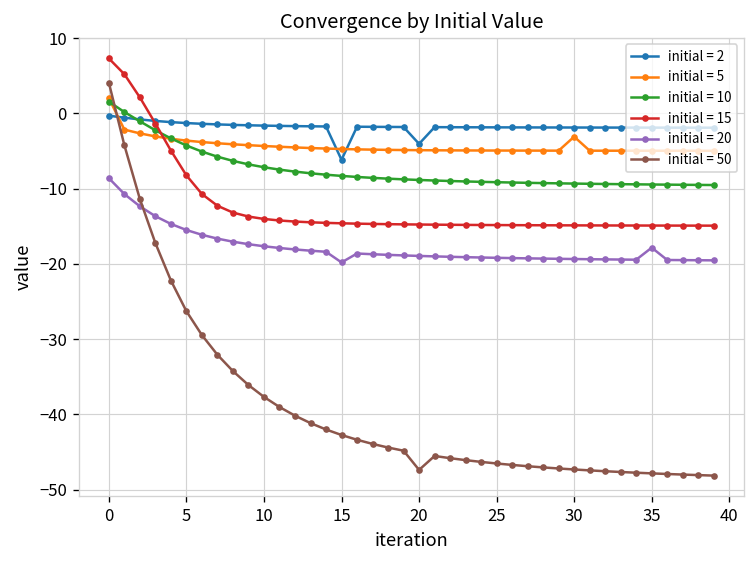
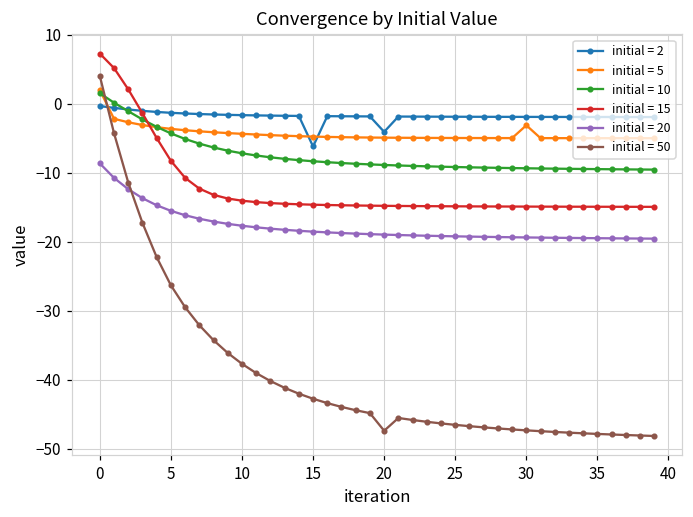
  {
    "initial = 2": {
      "0": 0,
      "5": -1,
      "10": -2,
      "15": -6,
      "20": -4,
      "25": -2,
      "30": -2
    },
    "initial = 5": {
      "0": 2,
      "5": -4,
      "10": -4,
      "15": -5,
      "20": -5,
      "25": -5,
      "30": -3
    },
    "initial = 10": {
      "0": 2,
      "5": -4,
      "10": -7,
      "15": -8,
      "20": -9,
      "25": -9,
      "30": -9,
      "35": -9
    },
    "initial = 15": {
      "0": 7,
      "5": -8,
      "10": -14,
      "15": -15,
      "20": -15,
      "25": -15,
      "30": -15,
      "35": -15
    },
    "initial = 20": {
      "0": -9,
      "5": -16,
      "10": -18,
-     "15": -20,
+     "15": -19,
      "20": -19,
      "25": -19,
      "30": -19,
-     "35": -18
+     "35": -19
    },
    "initial = 50": {
      "0": 4,
      "5": -26,
      "10": -38,
      "15": -43,
      "20": -47,
      "25": -47,
      "30": -47,
      "35": -48
    }
  }
